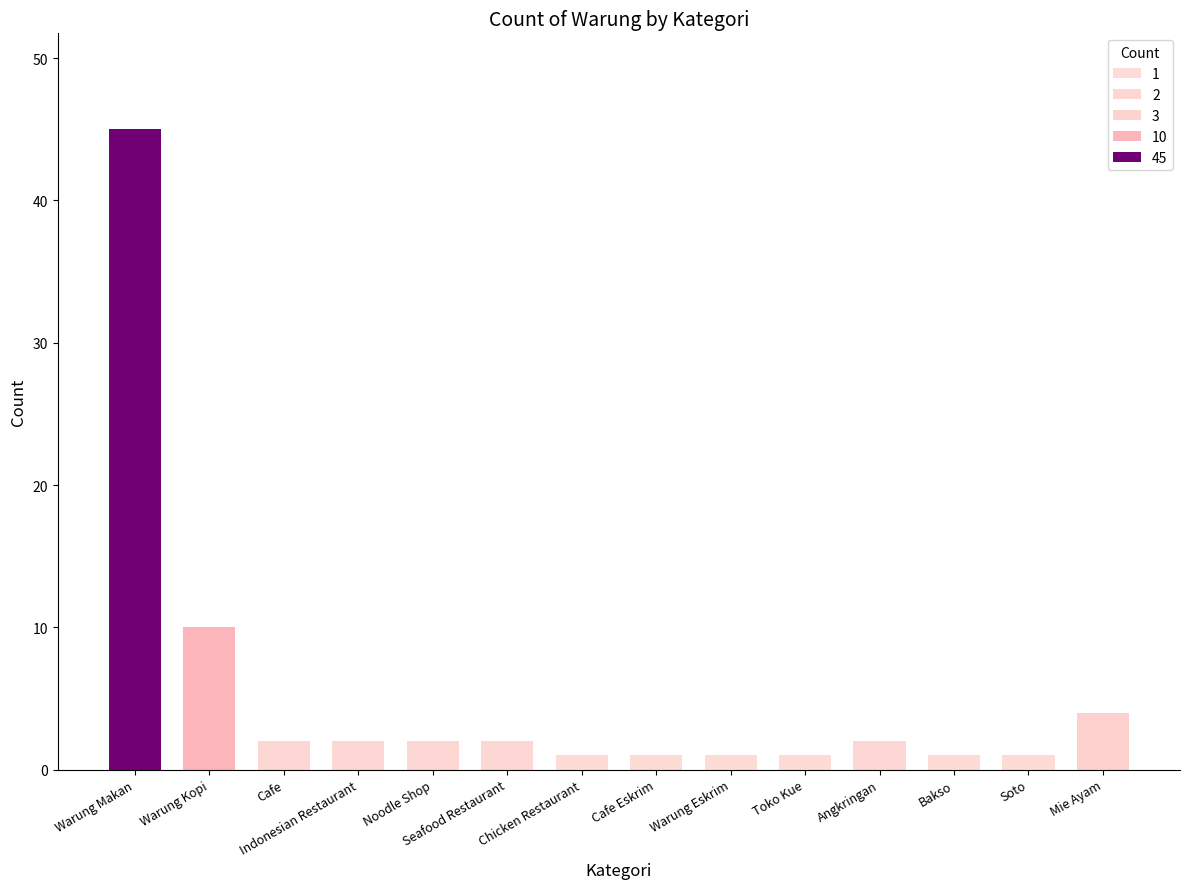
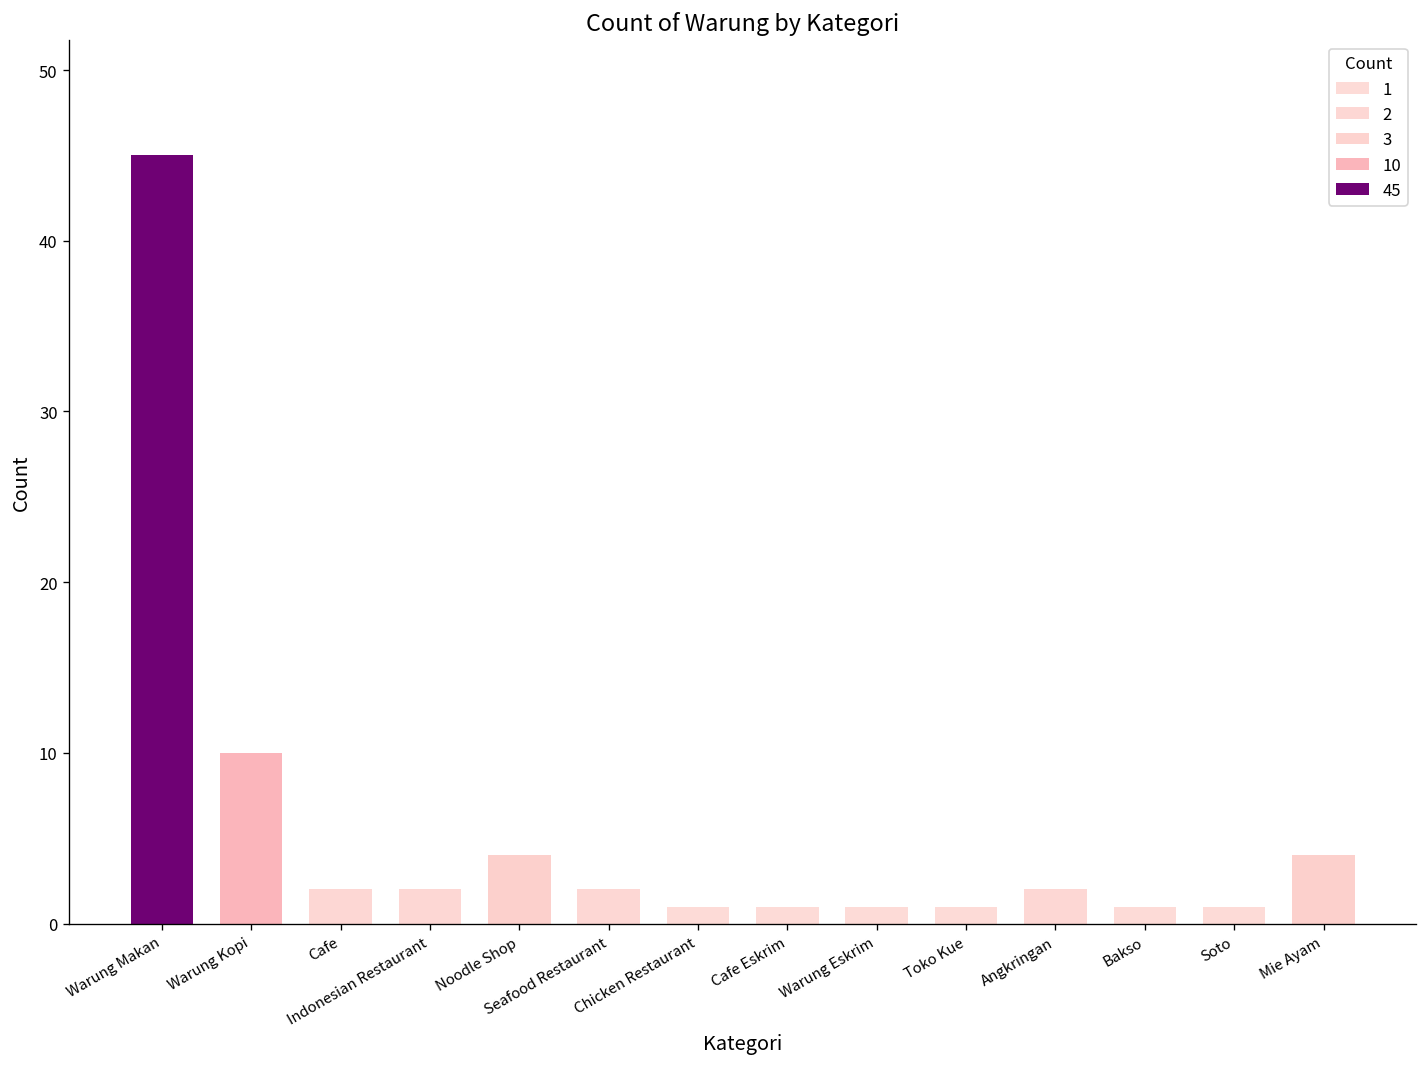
  {
    "Warung Makan": 45,
    "Warung Kopi": 10,
    "Cafe": 2,
    "Indonesian Restaurant": 2,
-   "Noodle Shop": 2,
+   "Noodle Shop": 4,
    "Seafood Restaurant": 2,
    "Chicken Restaurant": 1,
    "Cafe Eskrim": 1,
    "Warung Eskrim": 1,
    "Toko Kue": 1,
    "Angkringan": 2,
    "Bakso": 1,
    "Soto": 1,
    "Mie Ayam": 4
  }
